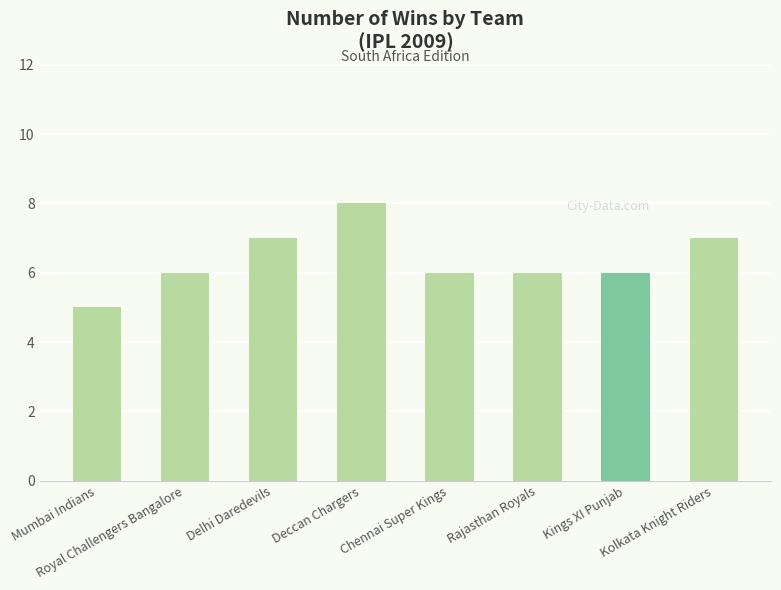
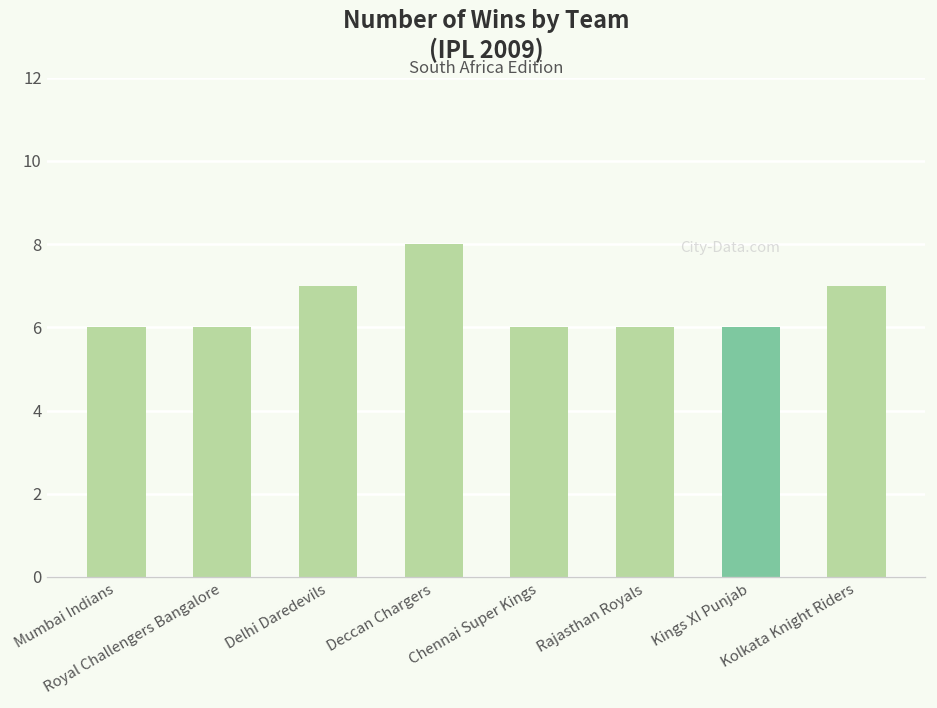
  {
-   "Mumbai Indians": 5,
+   "Mumbai Indians": 6,
    "Royal Challengers Bangalore": 6,
    "Delhi Daredevils": 7,
    "Deccan Chargers": 8,
    "Chennai Super Kings": 6,
    "Rajasthan Royals": 6,
    "Kings XI Punjab": 6,
    "Kolkata Knight Riders": 7
  }
